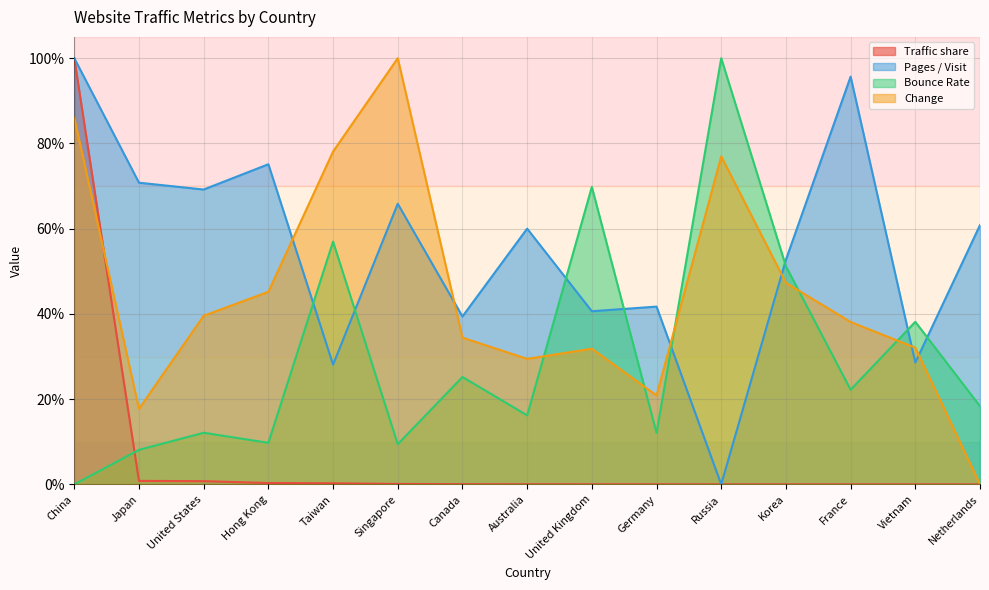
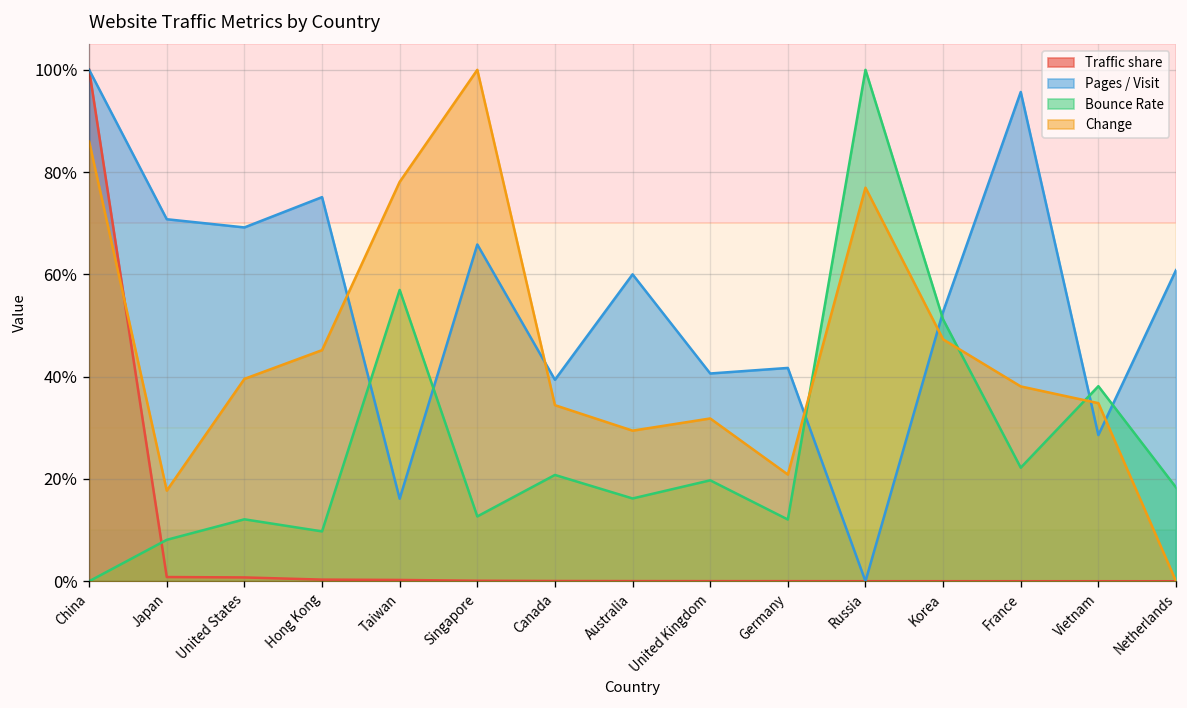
  {
    "Traffic share": {
      "Japan": "1%",
      "United States": "1%",
      "Hong Kong": "0%",
      "Taiwan": "0%",
      "Singapore": "0%",
      "Canada": "0%",
      "Australia": "0%",
      "United Kingdom": "0%",
      "Germany": "0%",
      "Korea": "0%",
      "France": "0%",
      "Vietnam": "0%"
    },
    "Pages / Visit": {
      "Japan": "71%",
      "United States": "69%",
      "Hong Kong": "75%",
-     "Taiwan": "28%",
+     "Taiwan": "16%",
      "Singapore": "66%",
      "Canada": "39%",
      "Australia": "60%",
      "United Kingdom": "41%",
      "Germany": "42%",
      "Korea": "53%",
      "France": "96%",
      "Vietnam": "29%",
      "Netherlands": "61%"
    },
    "Bounce Rate": {
      "China": "0%",
      "Japan": "8%",
      "United States": "12%",
      "Hong Kong": "10%",
      "Taiwan": "57%",
-     "Singapore": "9%",
-     "Canada": "25%",
+     "Singapore": "13%",
+     "Canada": "21%",
      "Australia": "16%",
-     "United Kingdom": "70%",
+     "United Kingdom": "20%",
      "Germany": "12%",
      "Russia": "100%",
      "Korea": "51%",
      "France": "22%",
      "Vietnam": "38%",
      "Netherlands": "18%"
    },
    "Change": {
      "China": "86%",
      "Japan": "18%",
      "United States": "40%",
      "Hong Kong": "45%",
      "Taiwan": "78%",
      "Singapore": "100%",
      "Canada": "34%",
      "Australia": "29%",
      "United Kingdom": "32%",
      "Germany": "21%",
      "Russia": "77%",
      "Korea": "47%",
      "France": "38%",
-     "Vietnam": "32%"
+     "Vietnam": "35%"
    }
  }
